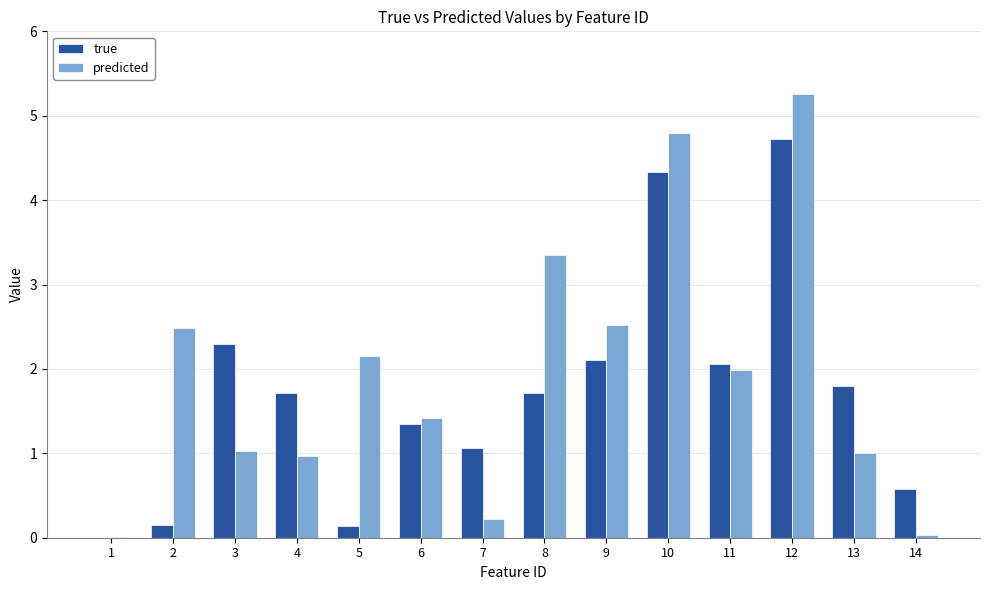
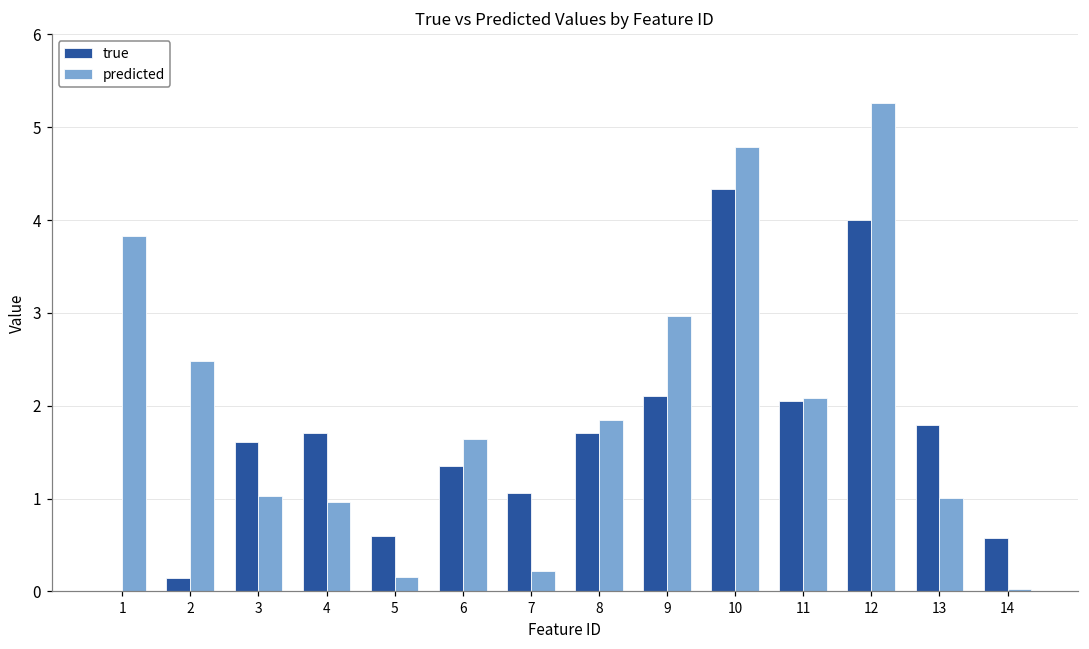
  {
    "true": {
      "2": 0.1,
-     "3": 2.3,
+     "3": 1.6,
      "4": 1.7,
-     "5": 0.1,
+     "5": 0.6,
      "6": 1.4,
      "7": 1.1,
      "8": 1.7,
      "9": 2.1,
      "10": 4.3,
      "11": 2.1,
-     "12": 4.7,
+     "12": 4.0,
      "13": 1.8,
      "14": 0.6
    },
    "predicted": {
-     "1": 0.0,
+     "1": 3.8,
      "2": 2.5,
      "3": 1.0,
      "4": 1.0,
-     "5": 2.2,
-     "6": 1.4,
+     "5": 0.2,
+     "6": 1.6,
      "7": 0.2,
-     "8": 3.4,
-     "9": 2.5,
+     "8": 1.8,
+     "9": 3.0,
      "10": 4.8,
-     "11": 2.0,
+     "11": 2.1,
      "12": 5.3,
      "13": 1.0,
      "14": 0.0
    }
  }
